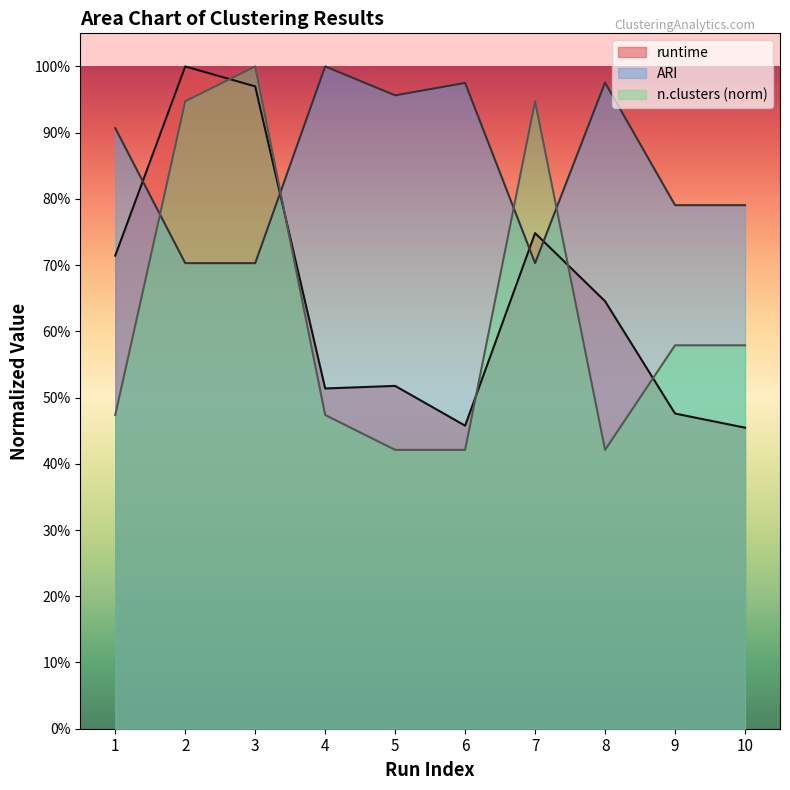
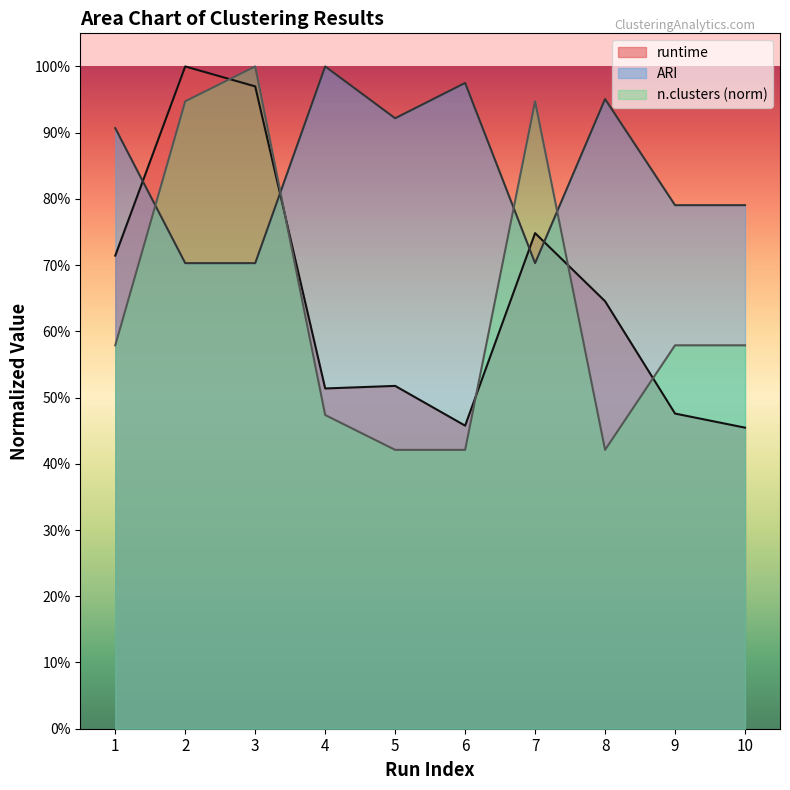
  {
    "runtime": {
      "1": "71%",
      "2": "100%",
      "3": "97%",
      "4": "51%",
      "5": "52%",
      "6": "46%",
      "7": "75%",
      "8": "65%",
      "9": "48%",
      "10": "45%"
    },
    "ARI": {
      "1": "91%",
      "2": "70%",
      "3": "70%",
      "4": "100%",
-     "5": "96%",
+     "5": "92%",
      "6": "98%",
      "7": "70%",
-     "8": "98%",
+     "8": "95%",
      "9": "79%",
      "10": "79%"
    },
    "n.clusters (norm)": {
-     "1": "47%",
+     "1": "58%",
      "2": "95%",
      "3": "100%",
      "4": "47%",
      "5": "42%",
      "6": "42%",
      "7": "95%",
      "8": "42%",
      "9": "58%",
      "10": "58%"
    }
  }
